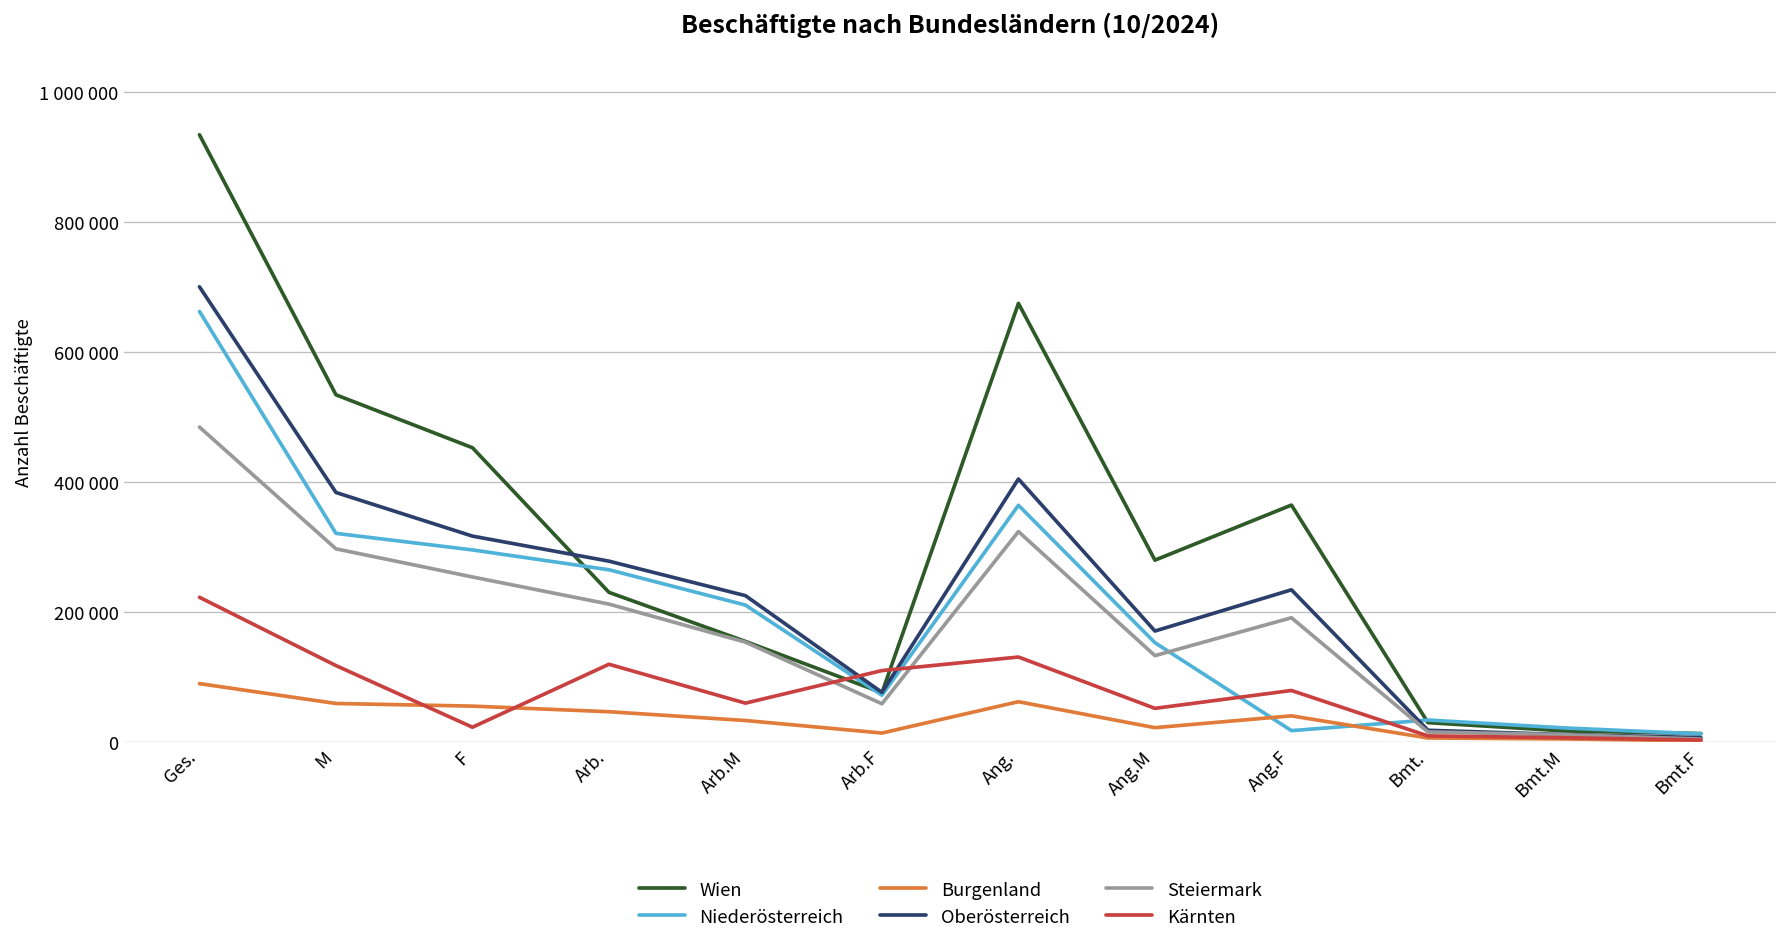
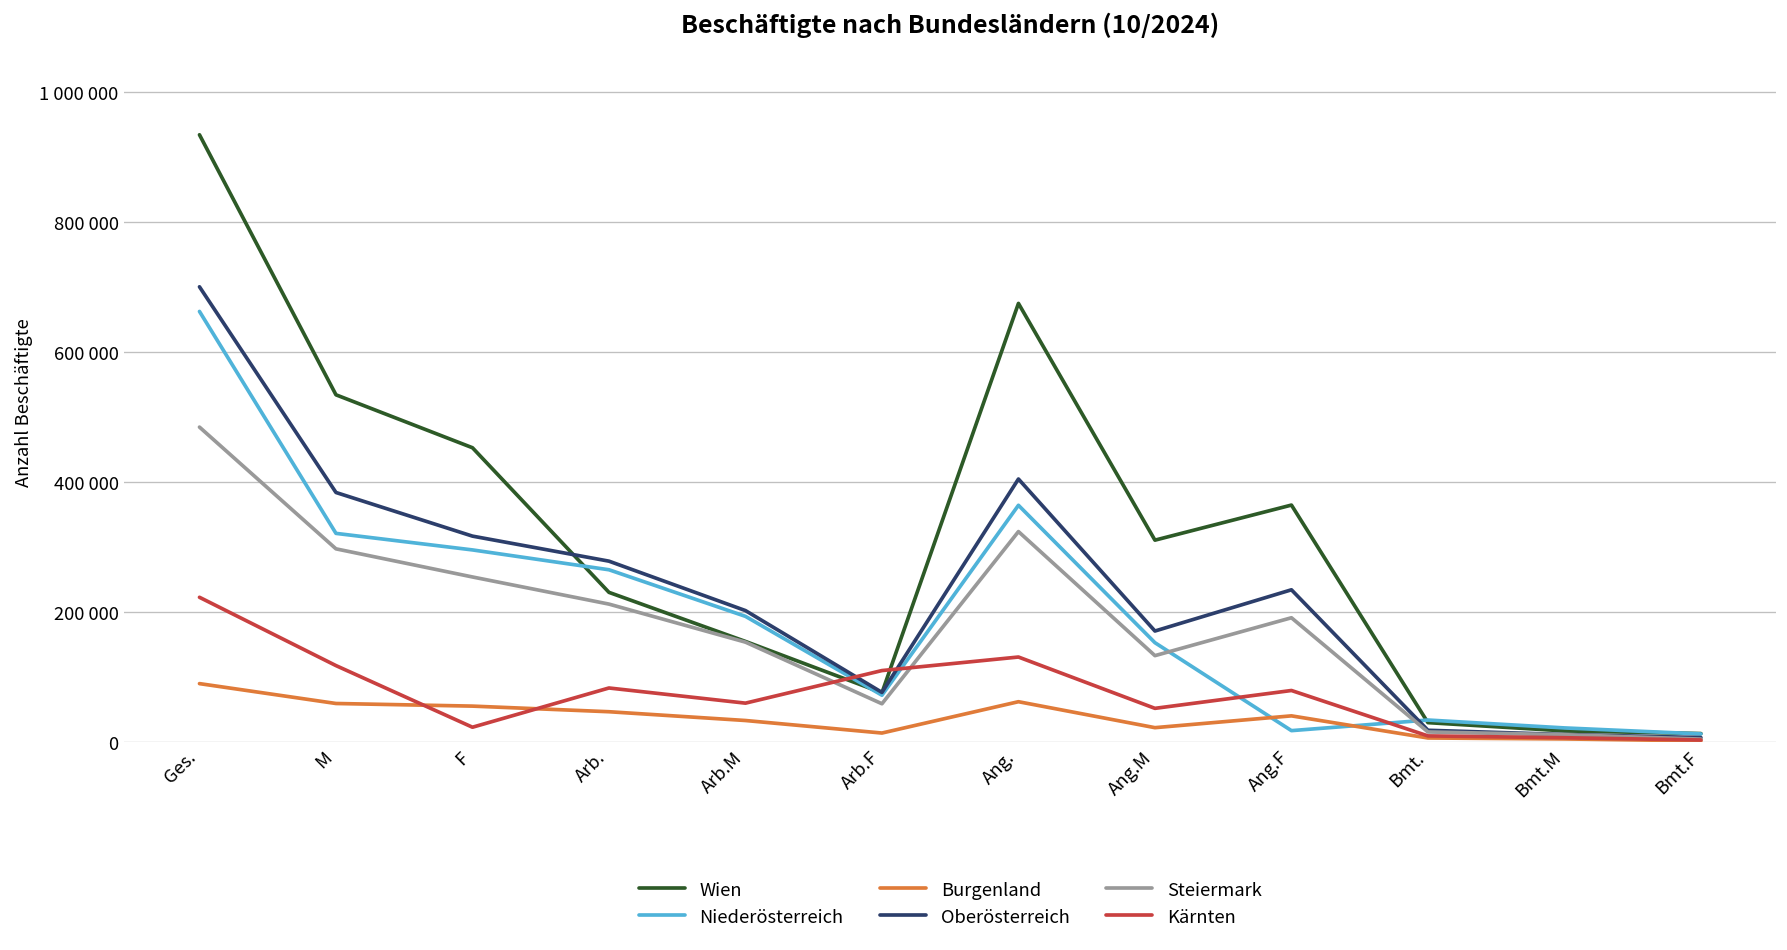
  {
    "Wien": {
      "Ges.": 930000,
      "M": 530000,
      "F": 450000,
      "Arb.": 230000,
      "Ang.": 670000,
-     "Ang.M": 280000,
+     "Ang.M": 310000,
      "Ang.F": 360000
    },
    "Niederösterreich": {
      "Ges.": 660000,
      "M": 320000,
      "F": 300000,
      "Arb.": 260000,
-     "Arb.M": 210000,
+     "Arb.M": 190000,
      "Ang.": 360000,
      "Ang.M": 150000,
      "Ang.F": 20000
    },
    "Burgenland": {
      "Ges.": 90000,
      "M": 60000,
      "F": 50000,
      "Arb.": 50000,
      "Arb.M": 30000,
      "Arb.F": 10000,
      "Ang.": 60000,
      "Ang.M": 20000,
      "Ang.F": 40000
    },
    "Oberösterreich": {
      "Ges.": 700000,
      "M": 380000,
      "F": 320000,
      "Arb.": 280000,
-     "Arb.M": 220000,
+     "Arb.M": 200000,
      "Ang.": 400000,
      "Ang.M": 170000,
      "Ang.F": 230000
    },
    "Steiermark": {
      "Ges.": 480000,
      "M": 300000,
      "F": 250000,
      "Arb.": 210000,
      "Arb.F": 60000,
      "Ang.": 320000,
      "Ang.M": 130000,
      "Ang.F": 190000
    },
    "Kärnten": {
      "Ges.": 220000,
      "M": 120000,
      "F": 20000,
-     "Arb.": 120000,
+     "Arb.": 80000,
      "Arb.M": 60000,
      "Arb.F": 110000,
      "Ang.": 130000,
      "Ang.M": 50000,
      "Ang.F": 80000
    }
  }
